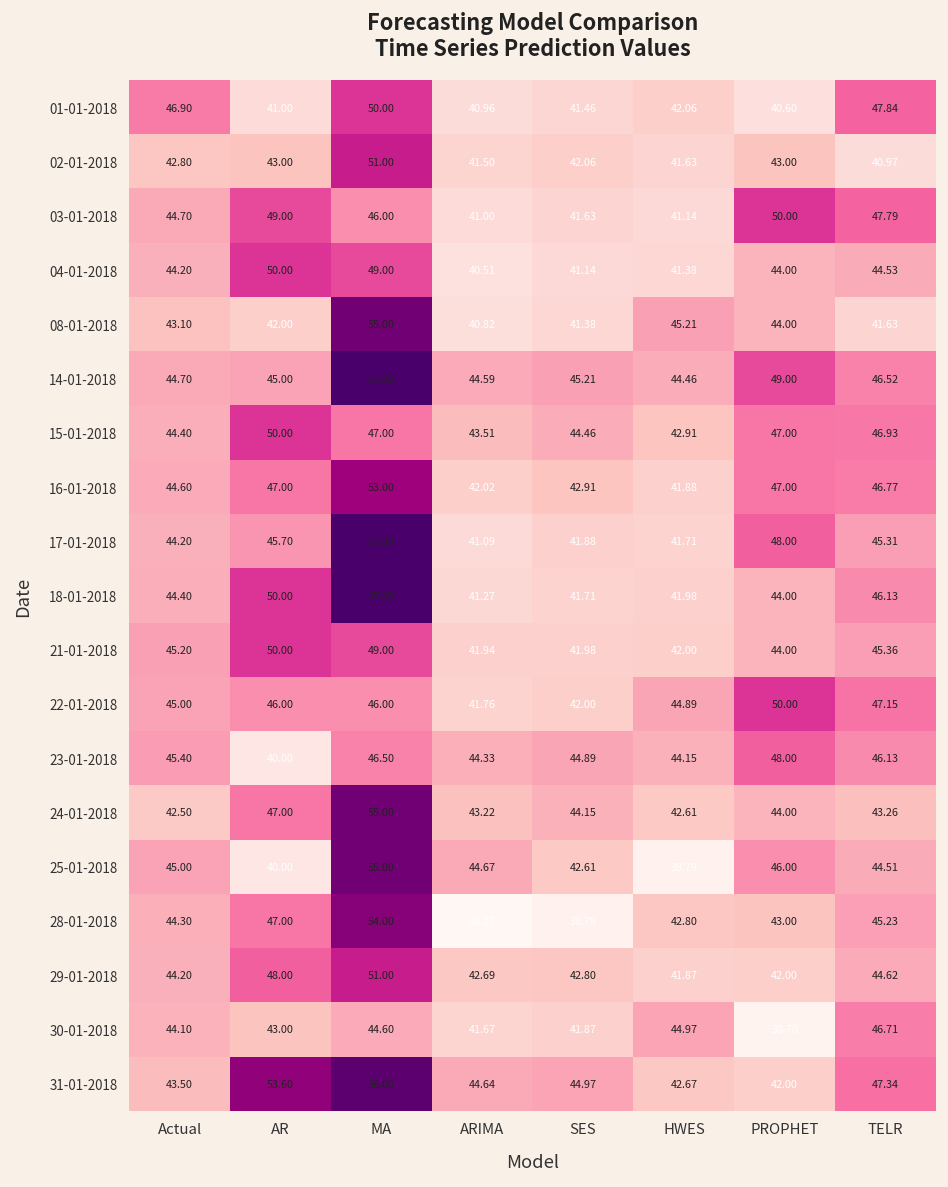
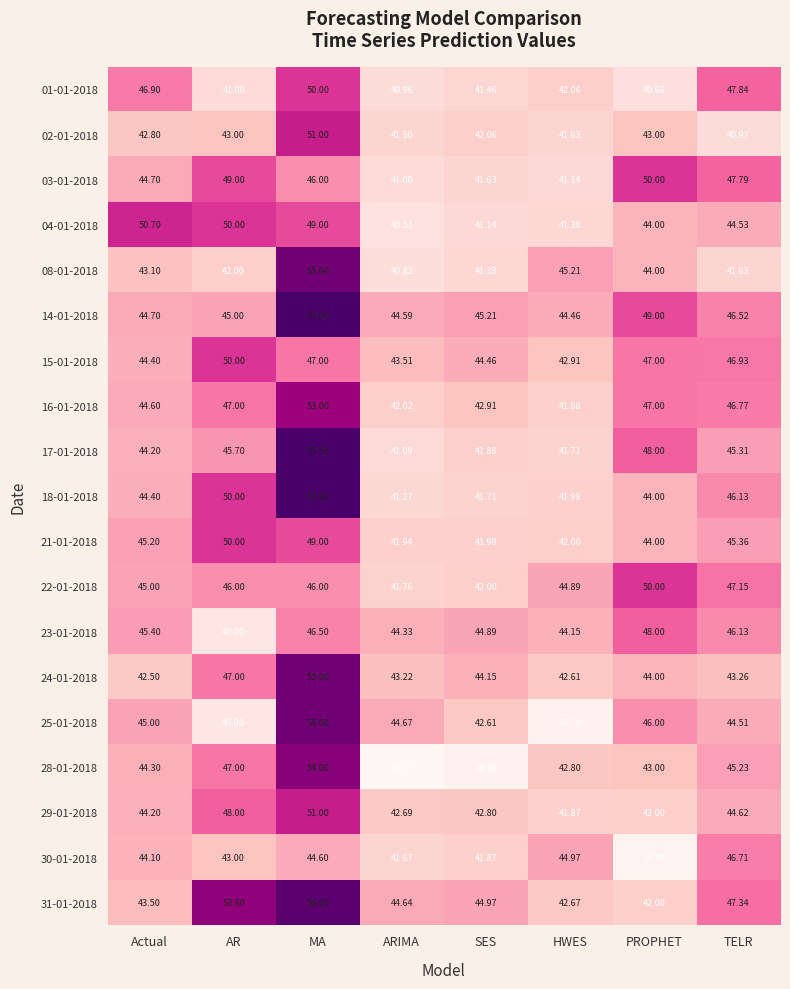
  {
    "01-01-2018": {
      "Actual": 46.90,
      "MA": 50.00,
      "HWES": 42.06,
      "TELR": 47.84
    },
    "02-01-2018": {
      "Actual": 42.80,
      "AR": 43.00,
      "MA": 51.00,
      "SES": 42.06,
      "PROPHET": 43.00
    },
    "03-01-2018": {
      "Actual": 44.70,
      "AR": 49.00,
      "MA": 46.00,
      "PROPHET": 50.00,
      "TELR": 47.79
    },
    "04-01-2018": {
-     "Actual": 44.20,
+     "Actual": 50.70,
      "AR": 50.00,
      "MA": 49.00,
      "PROPHET": 44.00,
      "TELR": 44.53
    },
    "08-01-2018": {
      "Actual": 43.10,
      "AR": 42.00,
      "MA": 55.00,
      "HWES": 45.21,
      "PROPHET": 44.00
    },
    "14-01-2018": {
      "Actual": 44.70,
      "AR": 45.00,
      "MA": 57.00,
      "ARIMA": 44.59,
      "SES": 45.21,
      "HWES": 44.46,
      "PROPHET": 49.00,
      "TELR": 46.52
    },
    "15-01-2018": {
      "Actual": 44.40,
      "AR": 50.00,
      "MA": 47.00,
      "ARIMA": 43.51,
      "SES": 44.46,
      "HWES": 42.91,
      "PROPHET": 47.00,
      "TELR": 46.93
    },
    "16-01-2018": {
      "Actual": 44.60,
      "AR": 47.00,
      "MA": 53.00,
      "ARIMA": 42.02,
      "SES": 42.91,
      "HWES": 41.88,
      "PROPHET": 47.00,
      "TELR": 46.77
    },
    "17-01-2018": {
      "Actual": 44.20,
      "AR": 45.70,
      "MA": 57.00,
      "SES": 41.88,
      "HWES": 41.71,
      "PROPHET": 48.00,
      "TELR": 45.31
    },
    "18-01-2018": {
      "Actual": 44.40,
      "AR": 50.00,
      "MA": 57.00,
      "SES": 41.71,
      "HWES": 41.98,
      "PROPHET": 44.00,
      "TELR": 46.13
    },
    "21-01-2018": {
      "Actual": 45.20,
      "AR": 50.00,
      "MA": 49.00,
      "ARIMA": 41.94,
      "SES": 41.98,
      "HWES": 42.00,
      "PROPHET": 44.00,
      "TELR": 45.36
    },
    "22-01-2018": {
      "Actual": 45.00,
      "AR": 46.00,
      "MA": 46.00,
      "ARIMA": 41.76,
      "SES": 42.00,
      "HWES": 44.89,
      "PROPHET": 50.00,
      "TELR": 47.15
    },
    "23-01-2018": {
      "Actual": 45.40,
      "MA": 46.50,
      "ARIMA": 44.33,
      "SES": 44.89,
      "HWES": 44.15,
      "PROPHET": 48.00,
      "TELR": 46.13
    },
    "24-01-2018": {
      "Actual": 42.50,
      "AR": 47.00,
      "MA": 55.00,
      "ARIMA": 43.22,
      "SES": 44.15,
      "HWES": 42.61,
      "PROPHET": 44.00,
      "TELR": 43.26
    },
    "25-01-2018": {
      "Actual": 45.00,
      "MA": 55.00,
      "ARIMA": 44.67,
      "SES": 42.61,
      "PROPHET": 46.00,
      "TELR": 44.51
    },
    "28-01-2018": {
      "Actual": 44.30,
      "AR": 47.00,
      "MA": 54.00,
      "HWES": 42.80,
      "PROPHET": 43.00,
      "TELR": 45.23
    },
    "29-01-2018": {
      "Actual": 44.20,
      "AR": 48.00,
      "MA": 51.00,
      "ARIMA": 42.69,
      "SES": 42.80,
      "HWES": 41.87,
      "PROPHET": 42.00,
      "TELR": 44.62
    },
    "30-01-2018": {
      "Actual": 44.10,
      "AR": 43.00,
      "MA": 44.60,
      "SES": 41.87,
      "HWES": 44.97,
      "TELR": 46.71
    },
    "31-01-2018": {
      "Actual": 43.50,
      "AR": 53.60,
      "MA": 56.00,
      "ARIMA": 44.64,
      "SES": 44.97,
      "HWES": 42.67,
      "PROPHET": 42.00,
      "TELR": 47.34
    }
  }
